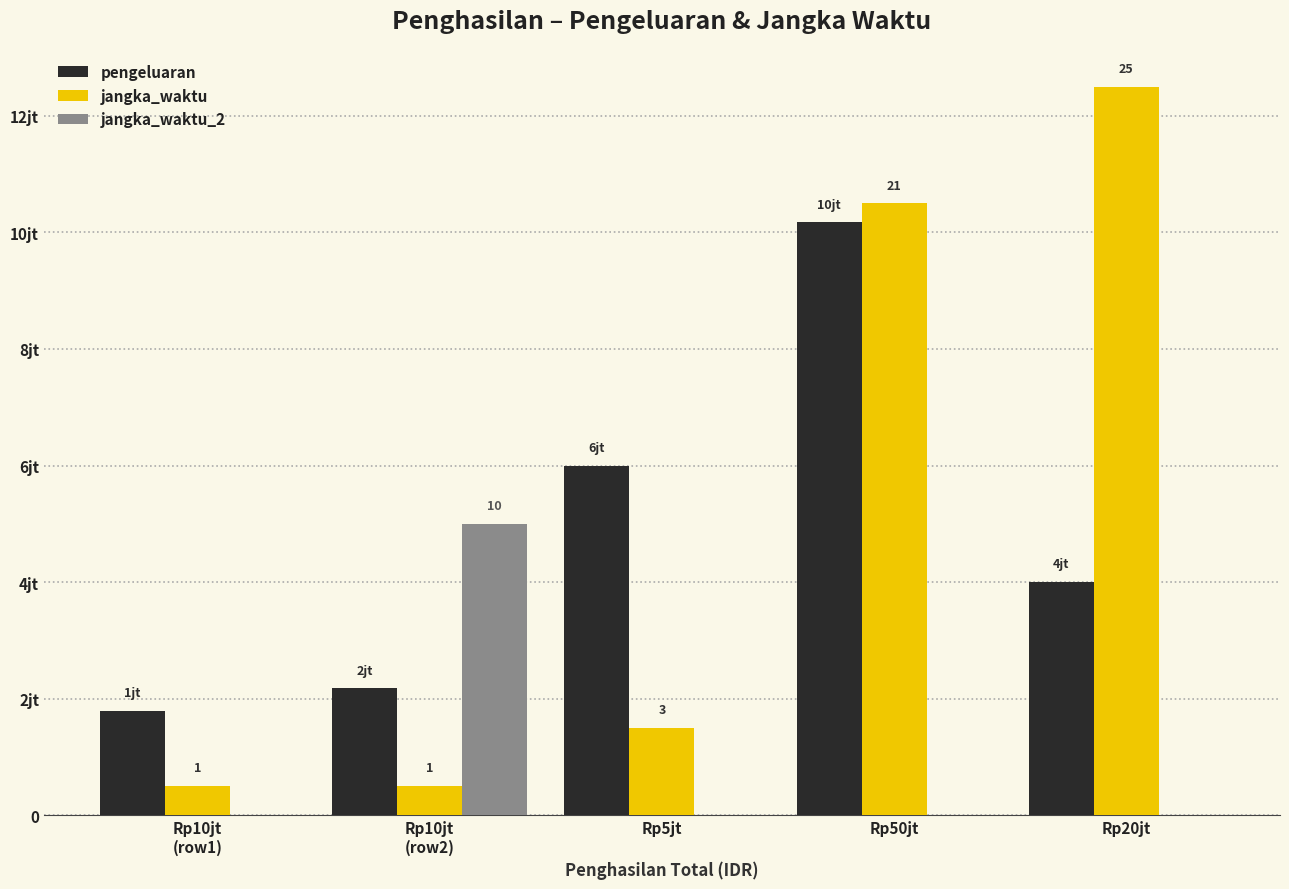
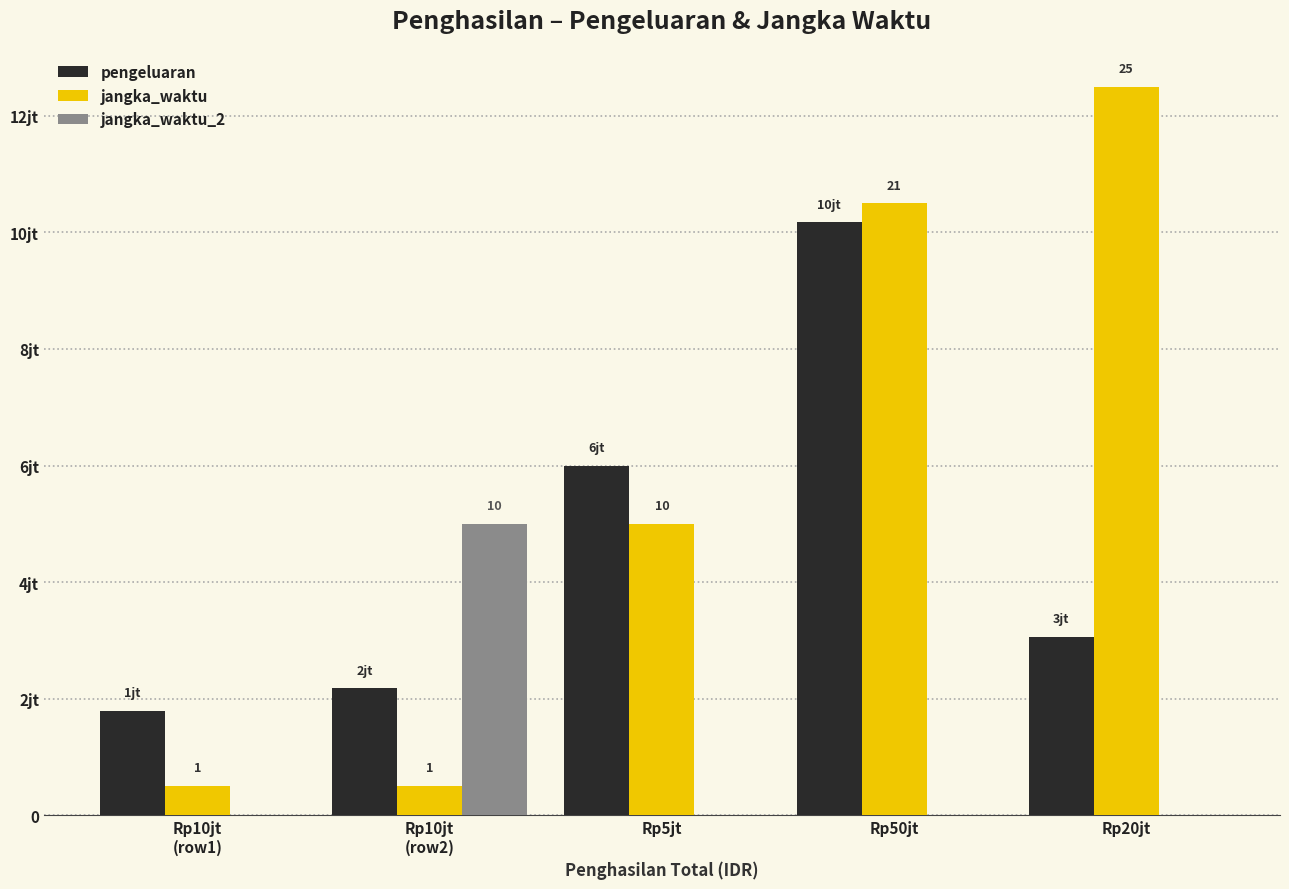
  {
    "pengeluaran": {
-     "Rp20jt": "4"
+     "Rp20jt": "3"
    },
    "jangka_waktu": {
-     "Rp5jt": "3"
+     "Rp5jt": "10"
    },
    "jangka_waktu_2": {
      "Rp10jt (row1)": "0.0jt",
      "Rp5jt": "0.0jt",
      "Rp50jt": "0.0jt",
      "Rp20jt": "0.0jt"
    }
  }
